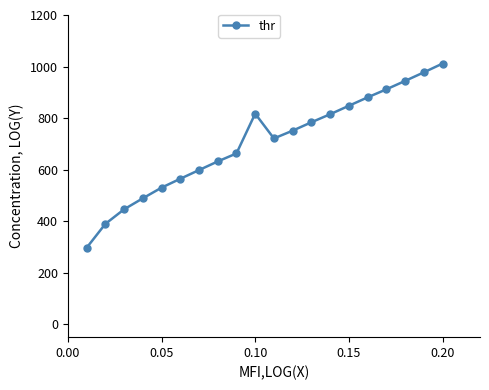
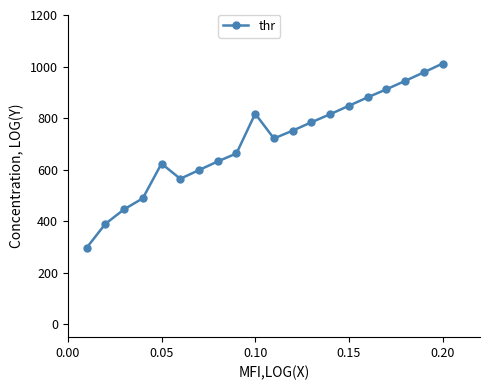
  {
-   "0.05": 530,
+   "0.05": 620,
    "0.10": 820,
    "0.15": 850,
    "0.20": 1010
  }
